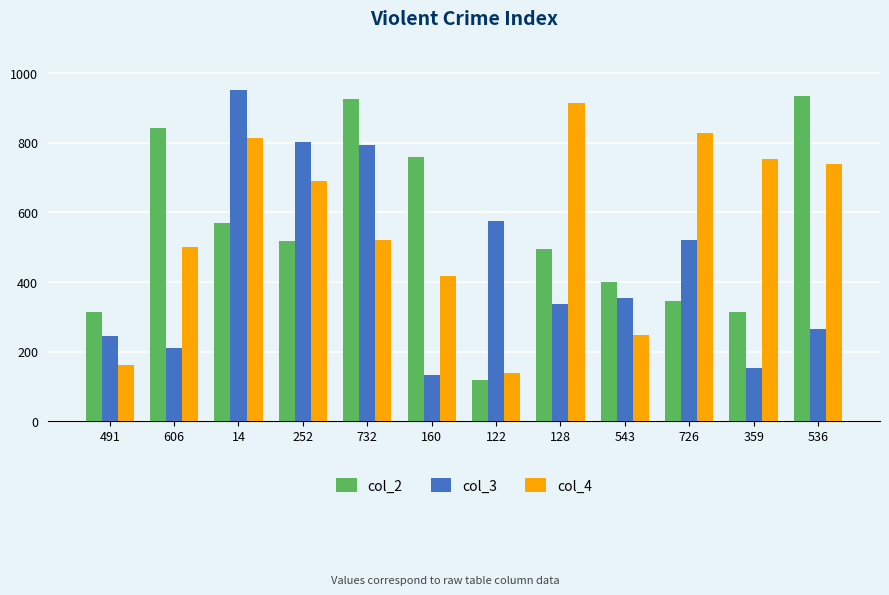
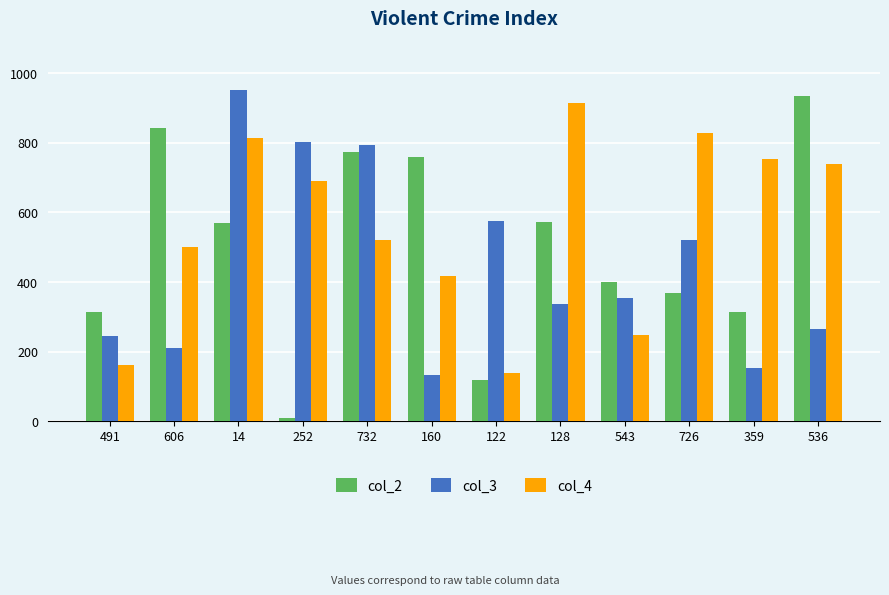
  {
    "col_2": {
      "491": 320,
      "606": 840,
      "14": 570,
-     "252": 520,
-     "732": 930,
+     "252": 10,
+     "732": 770,
      "160": 760,
      "122": 120,
-     "128": 490,
+     "128": 570,
      "543": 400,
-     "726": 350,
+     "726": 370,
      "359": 320,
      "536": 940
    },
    "col_3": {
      "491": 240,
      "606": 210,
      "14": 950,
      "252": 800,
      "732": 800,
      "160": 130,
      "122": 580,
      "128": 340,
      "543": 350,
      "726": 520,
      "359": 150,
      "536": 260
    },
    "col_4": {
      "491": 160,
      "606": 500,
      "14": 820,
      "252": 690,
      "732": 520,
      "160": 420,
      "122": 140,
      "128": 920,
      "543": 250,
      "726": 830,
      "359": 750,
      "536": 740
    }
  }
